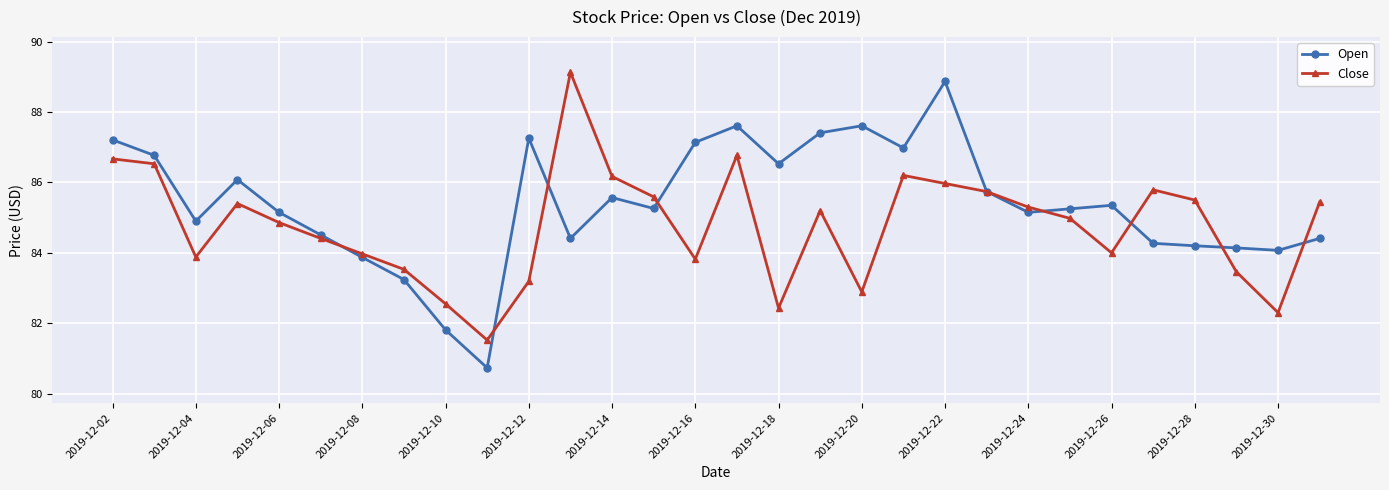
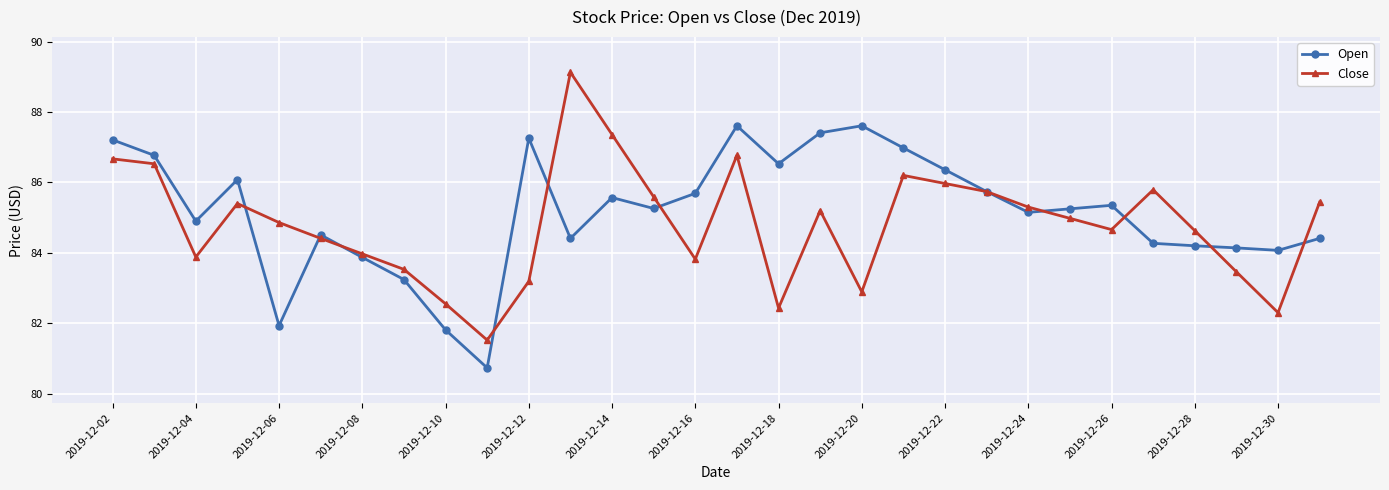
  {
    "Open": {
      "2019-12-02": 87.2,
      "2019-12-04": 84.9,
-     "2019-12-06": 85.2,
+     "2019-12-06": 81.9,
      "2019-12-08": 83.9,
      "2019-12-10": 81.8,
      "2019-12-12": 87.3,
      "2019-12-14": 85.6,
-     "2019-12-16": 87.1,
+     "2019-12-16": 85.7,
      "2019-12-18": 86.5,
      "2019-12-20": 87.6,
-     "2019-12-22": 88.9,
+     "2019-12-22": 86.4,
      "2019-12-24": 85.2,
      "2019-12-26": 85.4,
      "2019-12-28": 84.2,
      "2019-12-30": 84.1
    },
    "Close": {
      "2019-12-02": 86.7,
      "2019-12-04": 83.9,
      "2019-12-06": 84.9,
      "2019-12-08": 84.0,
      "2019-12-10": 82.6,
      "2019-12-12": 83.2,
-     "2019-12-14": 86.2,
+     "2019-12-14": 87.4,
      "2019-12-16": 83.8,
      "2019-12-18": 82.4,
      "2019-12-20": 82.9,
      "2019-12-22": 86.0,
      "2019-12-24": 85.3,
-     "2019-12-26": 84.0,
-     "2019-12-28": 85.5,
+     "2019-12-26": 84.7,
+     "2019-12-28": 84.6,
      "2019-12-30": 82.3
    }
  }
